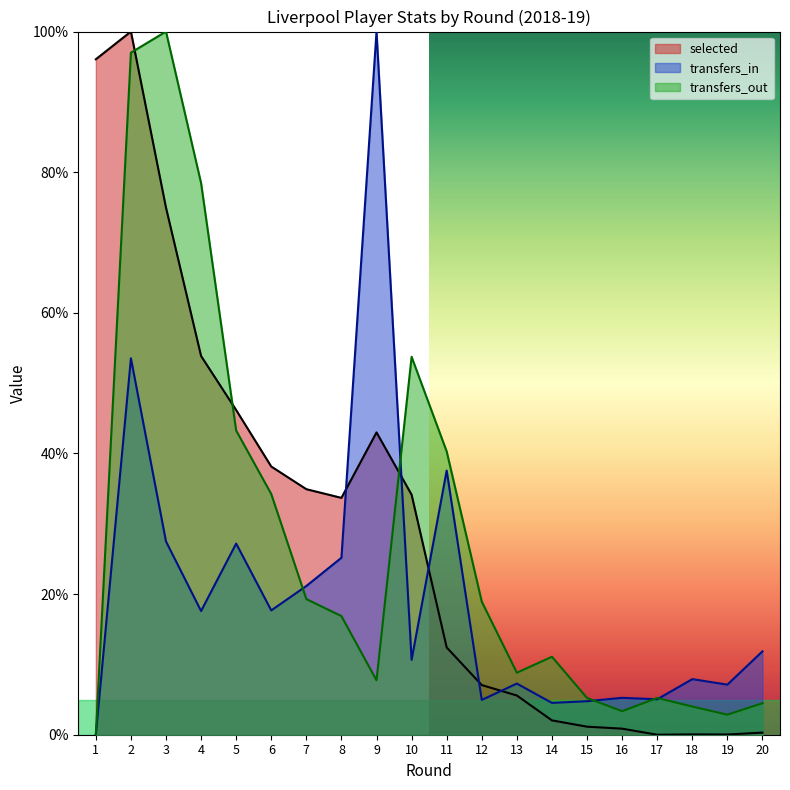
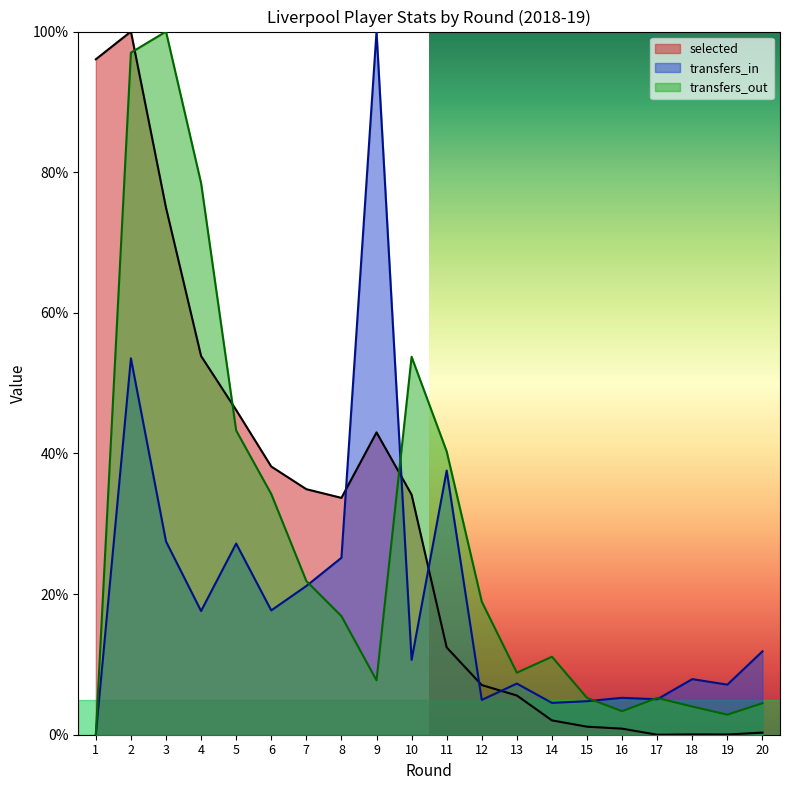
  {
    "selected": {
      "1": "96%",
      "2": "100%",
      "3": "75%",
      "4": "54%",
      "5": "46%",
      "6": "38%",
      "7": "35%",
      "8": "34%",
      "9": "43%",
      "10": "34%",
      "11": "12%",
      "12": "7%",
      "13": "6%"
    },
    "transfers_in": {
      "2": "54%",
      "3": "27%",
      "4": "18%",
      "5": "27%",
      "6": "18%",
      "7": "21%",
      "8": "25%",
      "9": "100%",
      "10": "11%",
      "11": "38%",
      "13": "7%",
      "16": "5%",
      "18": "8%",
      "19": "7%",
      "20": "12%"
    },
    "transfers_out": {
      "2": "97%",
      "3": "100%",
      "4": "78%",
      "5": "43%",
      "6": "34%",
-     "7": "19%",
+     "7": "22%",
      "8": "17%",
      "9": "8%",
      "10": "54%",
      "11": "40%",
      "12": "19%",
      "13": "9%",
      "14": "11%",
      "15": "5%"
    }
  }
